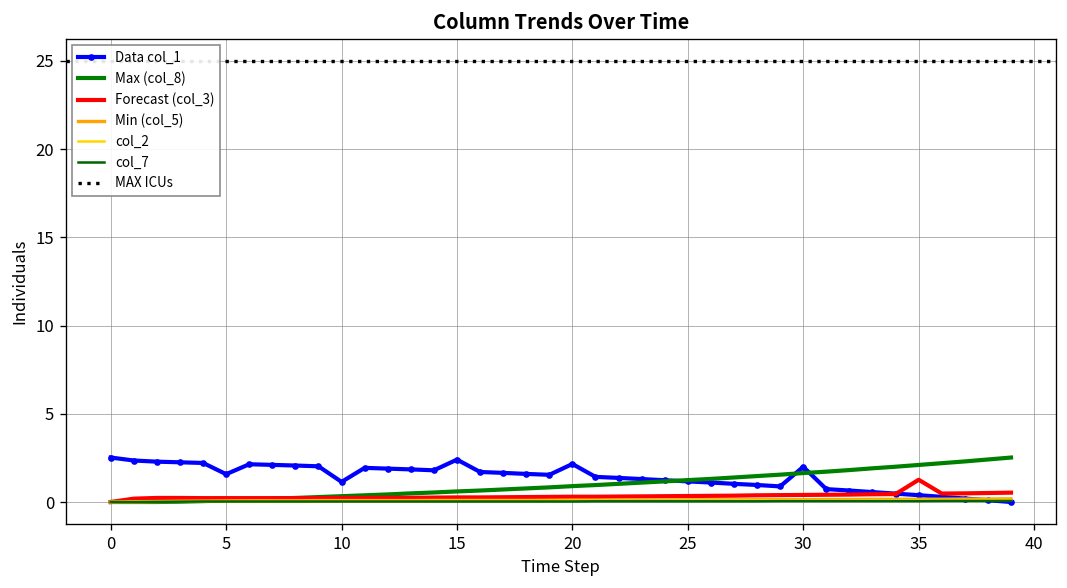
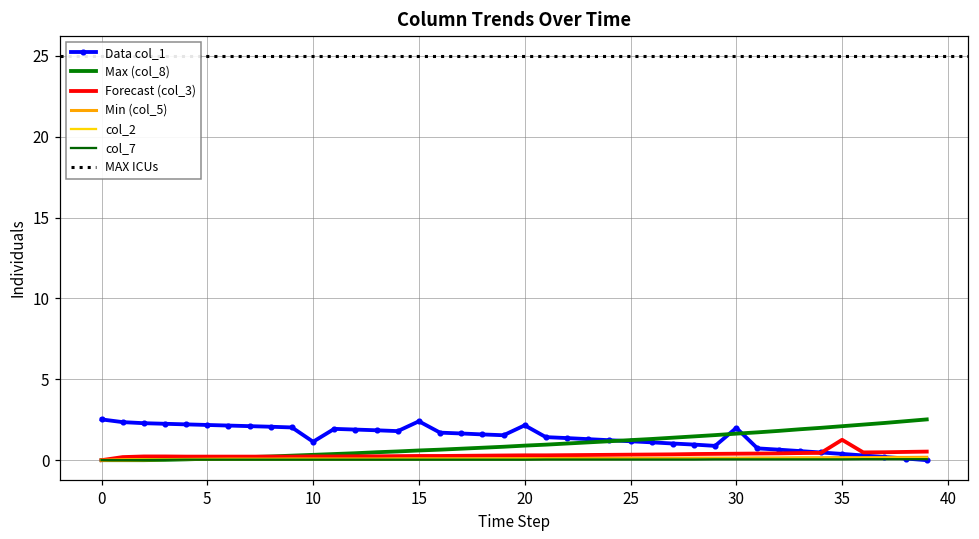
  {
    "Data col_1": {
      "0": 2.5,
-     "5": 1.6,
+     "5": 2.2,
      "10": 1.1,
      "15": 2.4,
      "20": 2.2,
      "30": 2.0,
      "35": 0.4
    },
    "Forecast (col_3)": {
      "20": 0.3,
      "25": 0.3,
      "30": 0.4,
      "35": 1.3
    }
  }
